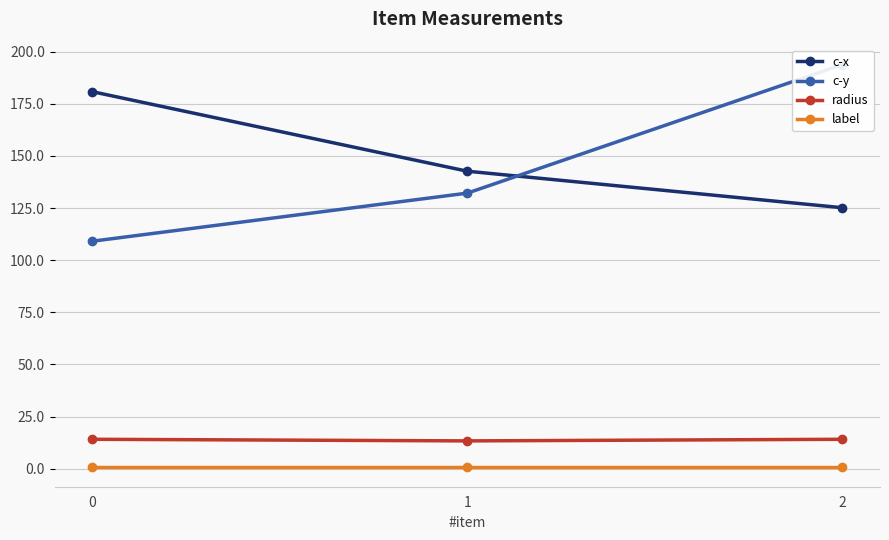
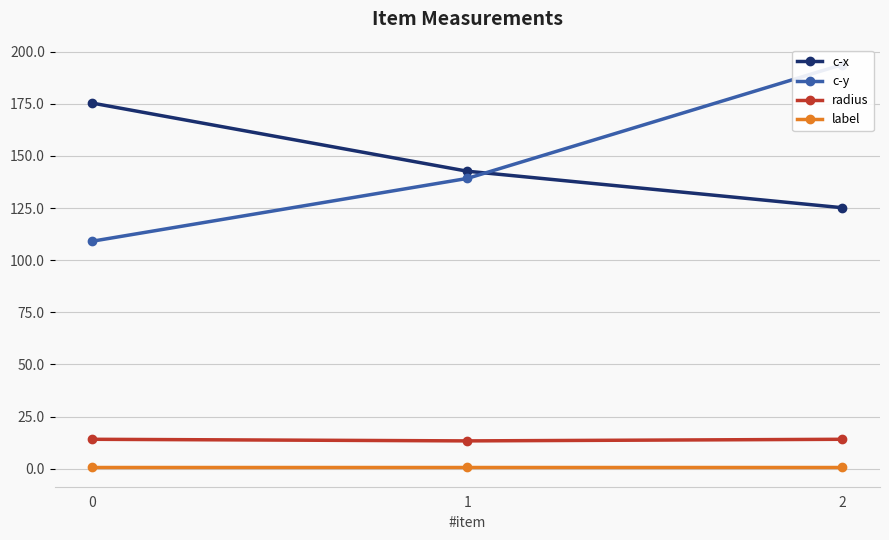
  {
    "c-x": {
-     "0": 181,
+     "0": 175,
      "1": 143,
      "2": 125
    },
    "c-y": {
      "0": 109,
-     "1": 132
+     "1": 139
    },
    "radius": {
      "0": 14,
      "1": 13,
      "2": 14
    },
    "label": {
      "0": 1,
      "1": 1,
      "2": 1
    }
  }
